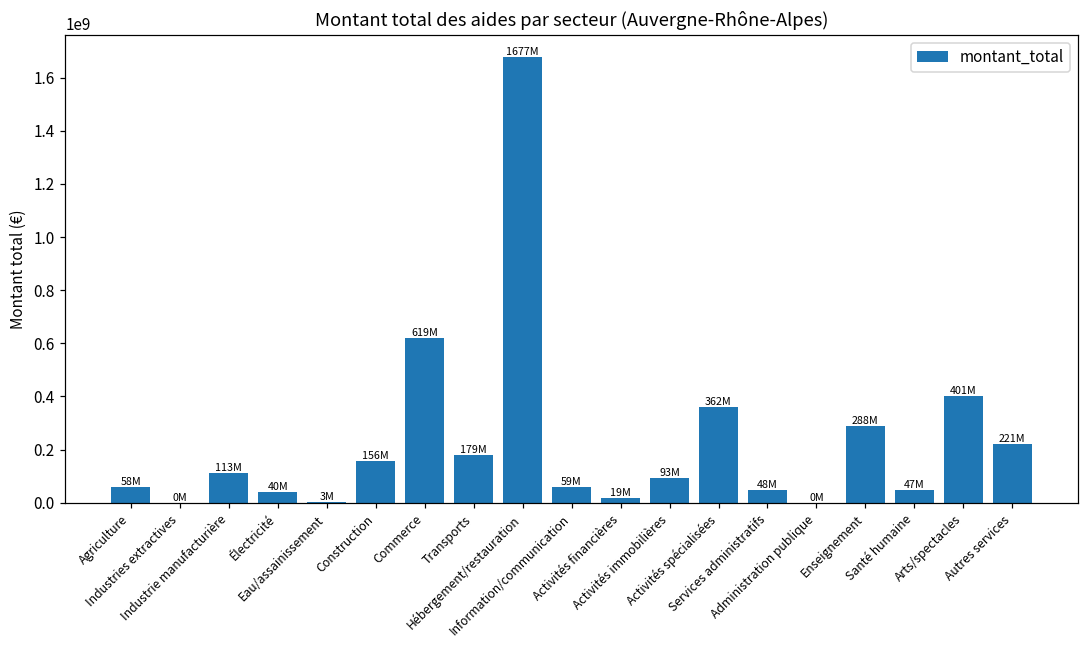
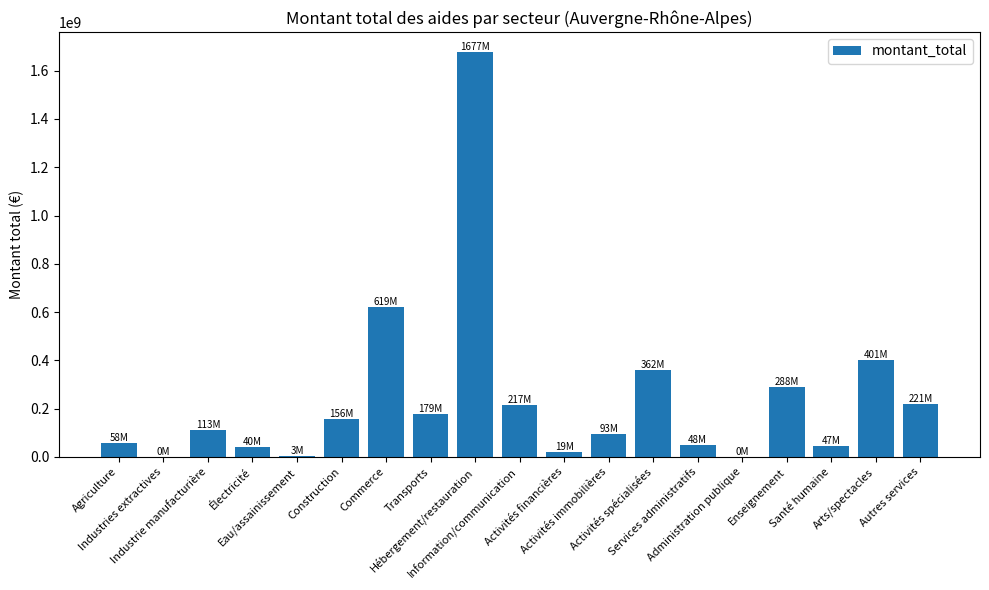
  {
    "Agriculture": "58M",
    "Industrie manufacturière": "113M",
    "Électricité": "40M",
    "Eau/assainissement": "3M",
    "Construction": "156M",
    "Commerce": "619M",
    "Transports": "179M",
    "Hébergement/restauration": "1677M",
-   "Information/communication": "59M",
+   "Information/communication": "217M",
    "Activités financières": "19M",
    "Activités immobilières": "93M",
    "Activités spécialisées": "362M",
    "Services administratifs": "48M",
    "Enseignement": "288M",
    "Santé humaine": "47M",
    "Arts/spectacles": "401M",
    "Autres services": "221M"
  }
